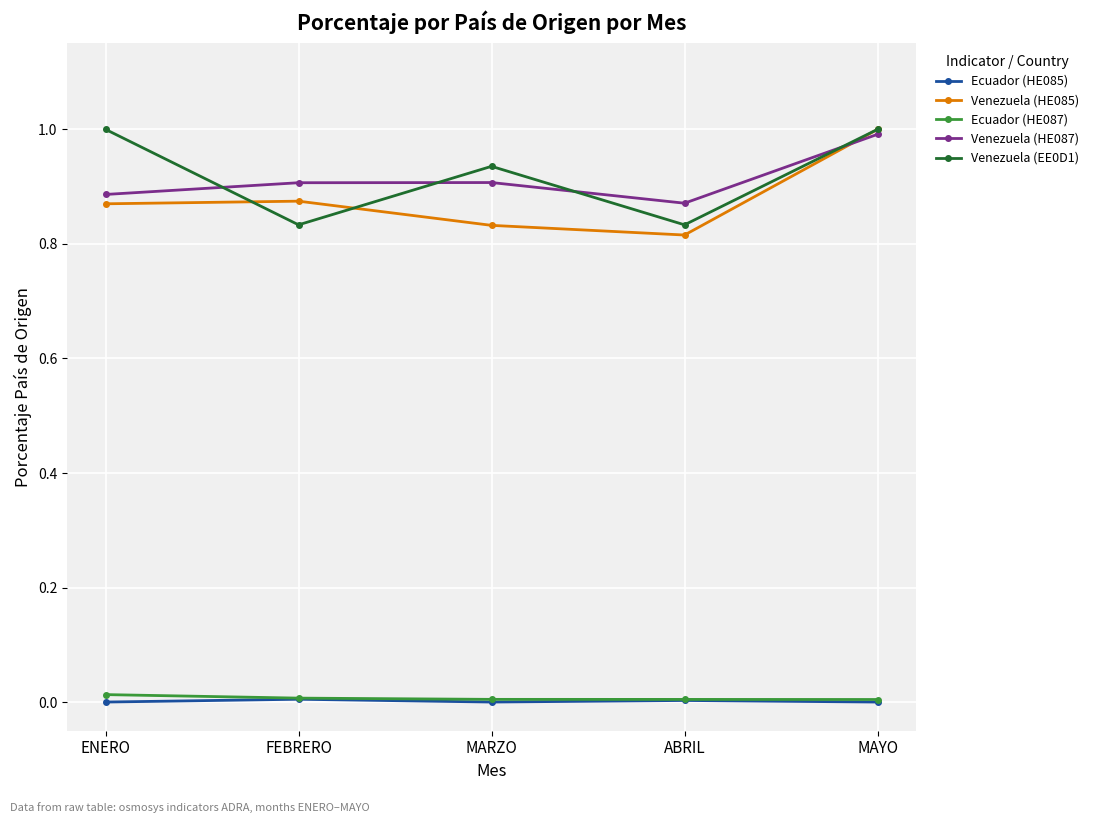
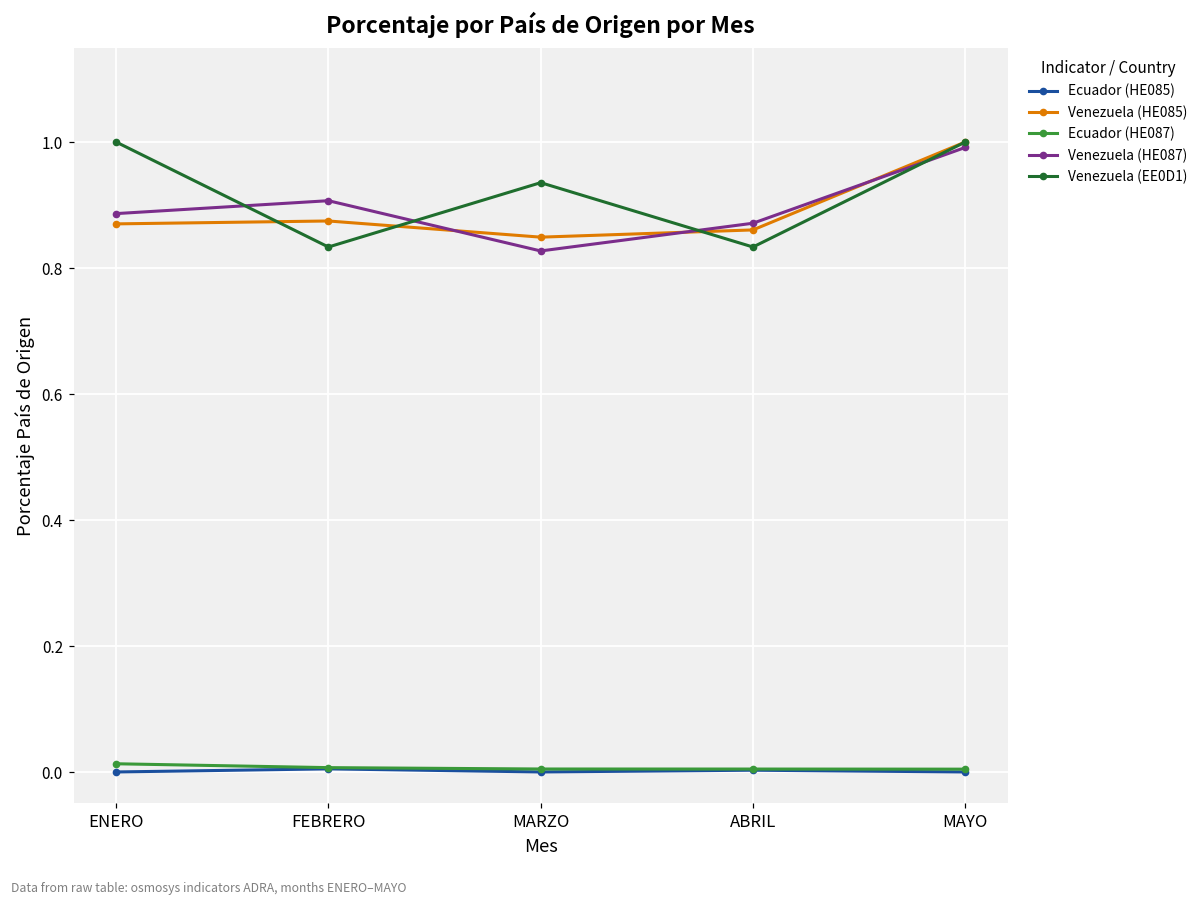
  {
    "Ecuador (HE085)": {
      "ENERO": 0.00,
      "MARZO": 0.00,
      "MAYO": 0.00
    },
    "Venezuela (HE085)": {
      "ENERO": 0.87,
      "FEBRERO": 0.87,
-     "MARZO": 0.83,
-     "ABRIL": 0.82
+     "MARZO": 0.85,
+     "ABRIL": 0.86
    },
    "Venezuela (HE087)": {
      "ENERO": 0.89,
      "FEBRERO": 0.91,
-     "MARZO": 0.91,
+     "MARZO": 0.83,
      "ABRIL": 0.87,
      "MAYO": 0.99
    }
  }
